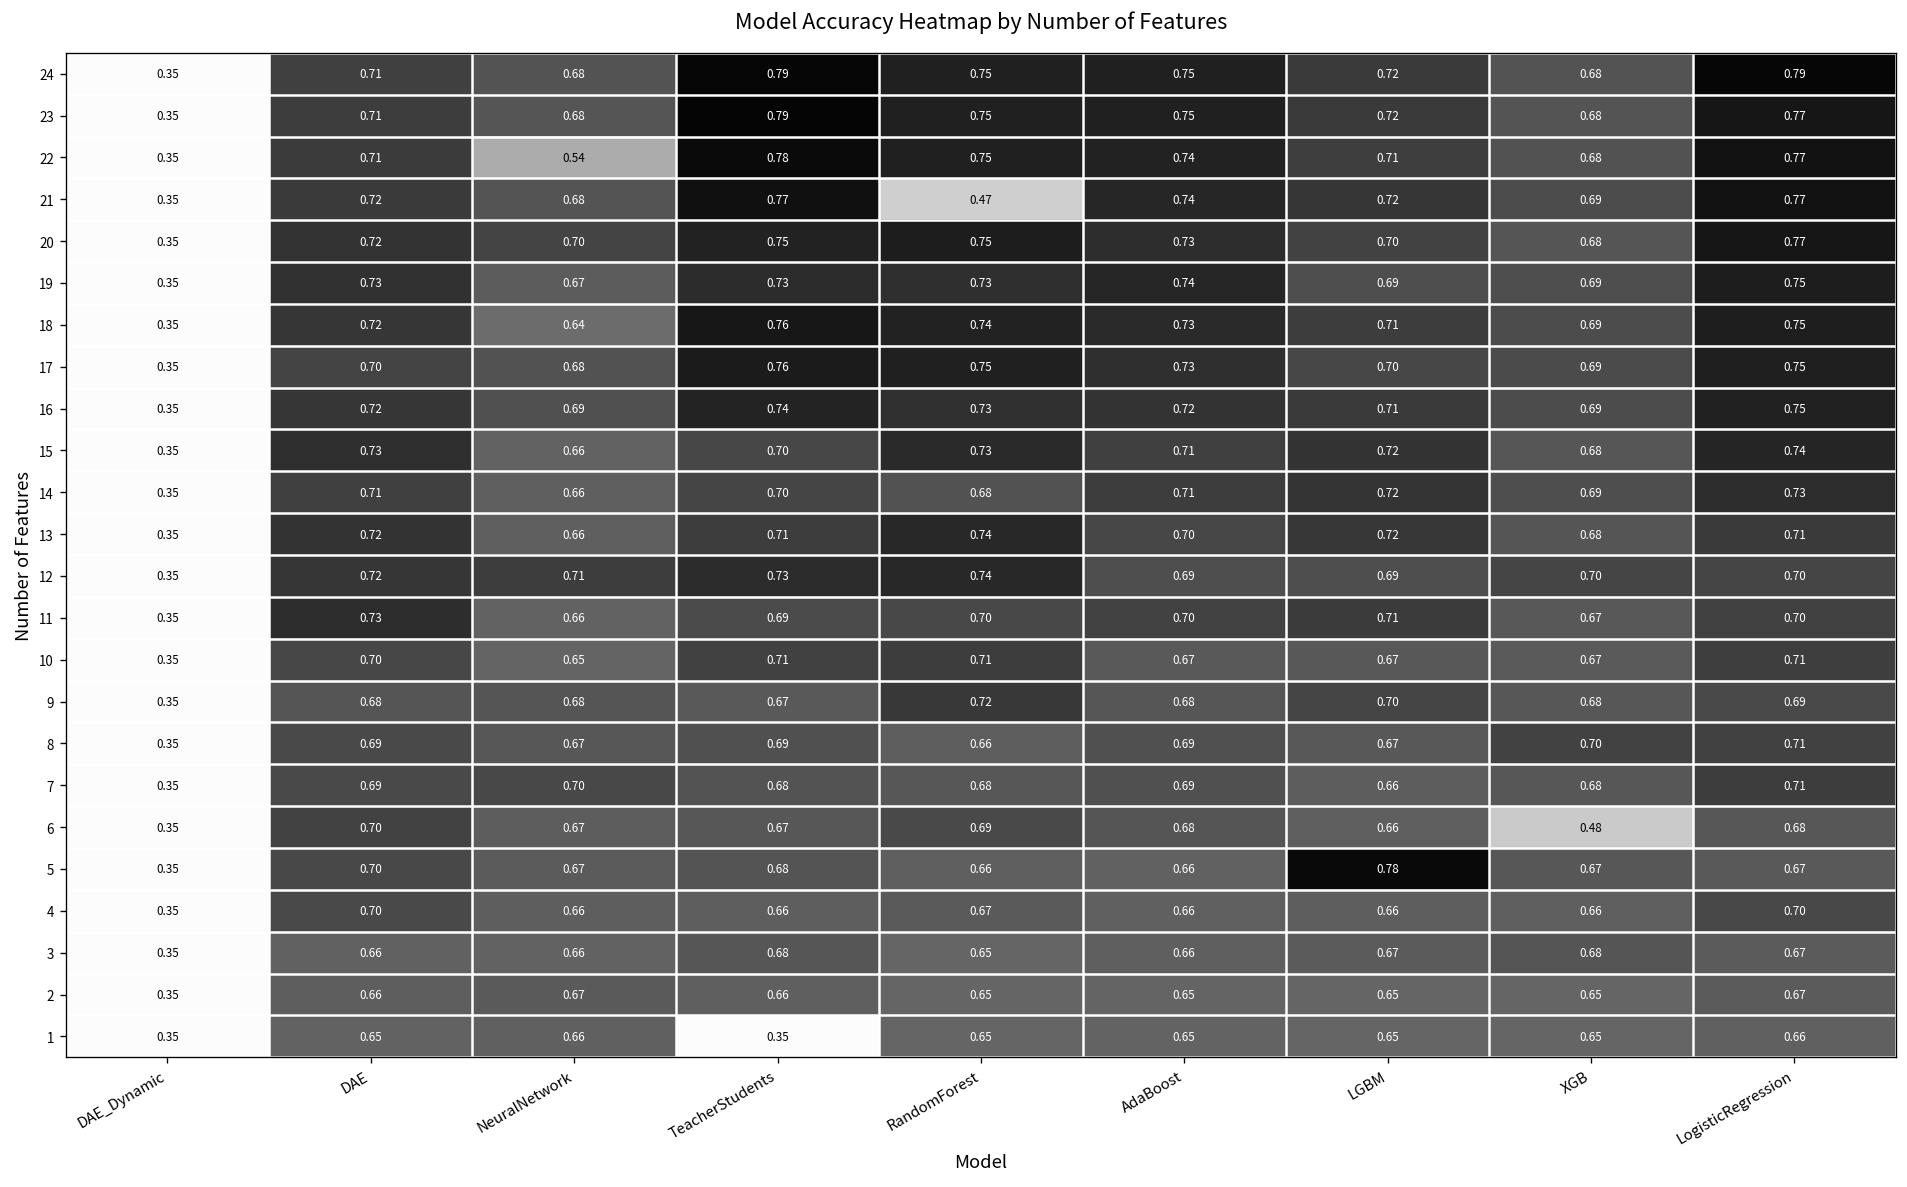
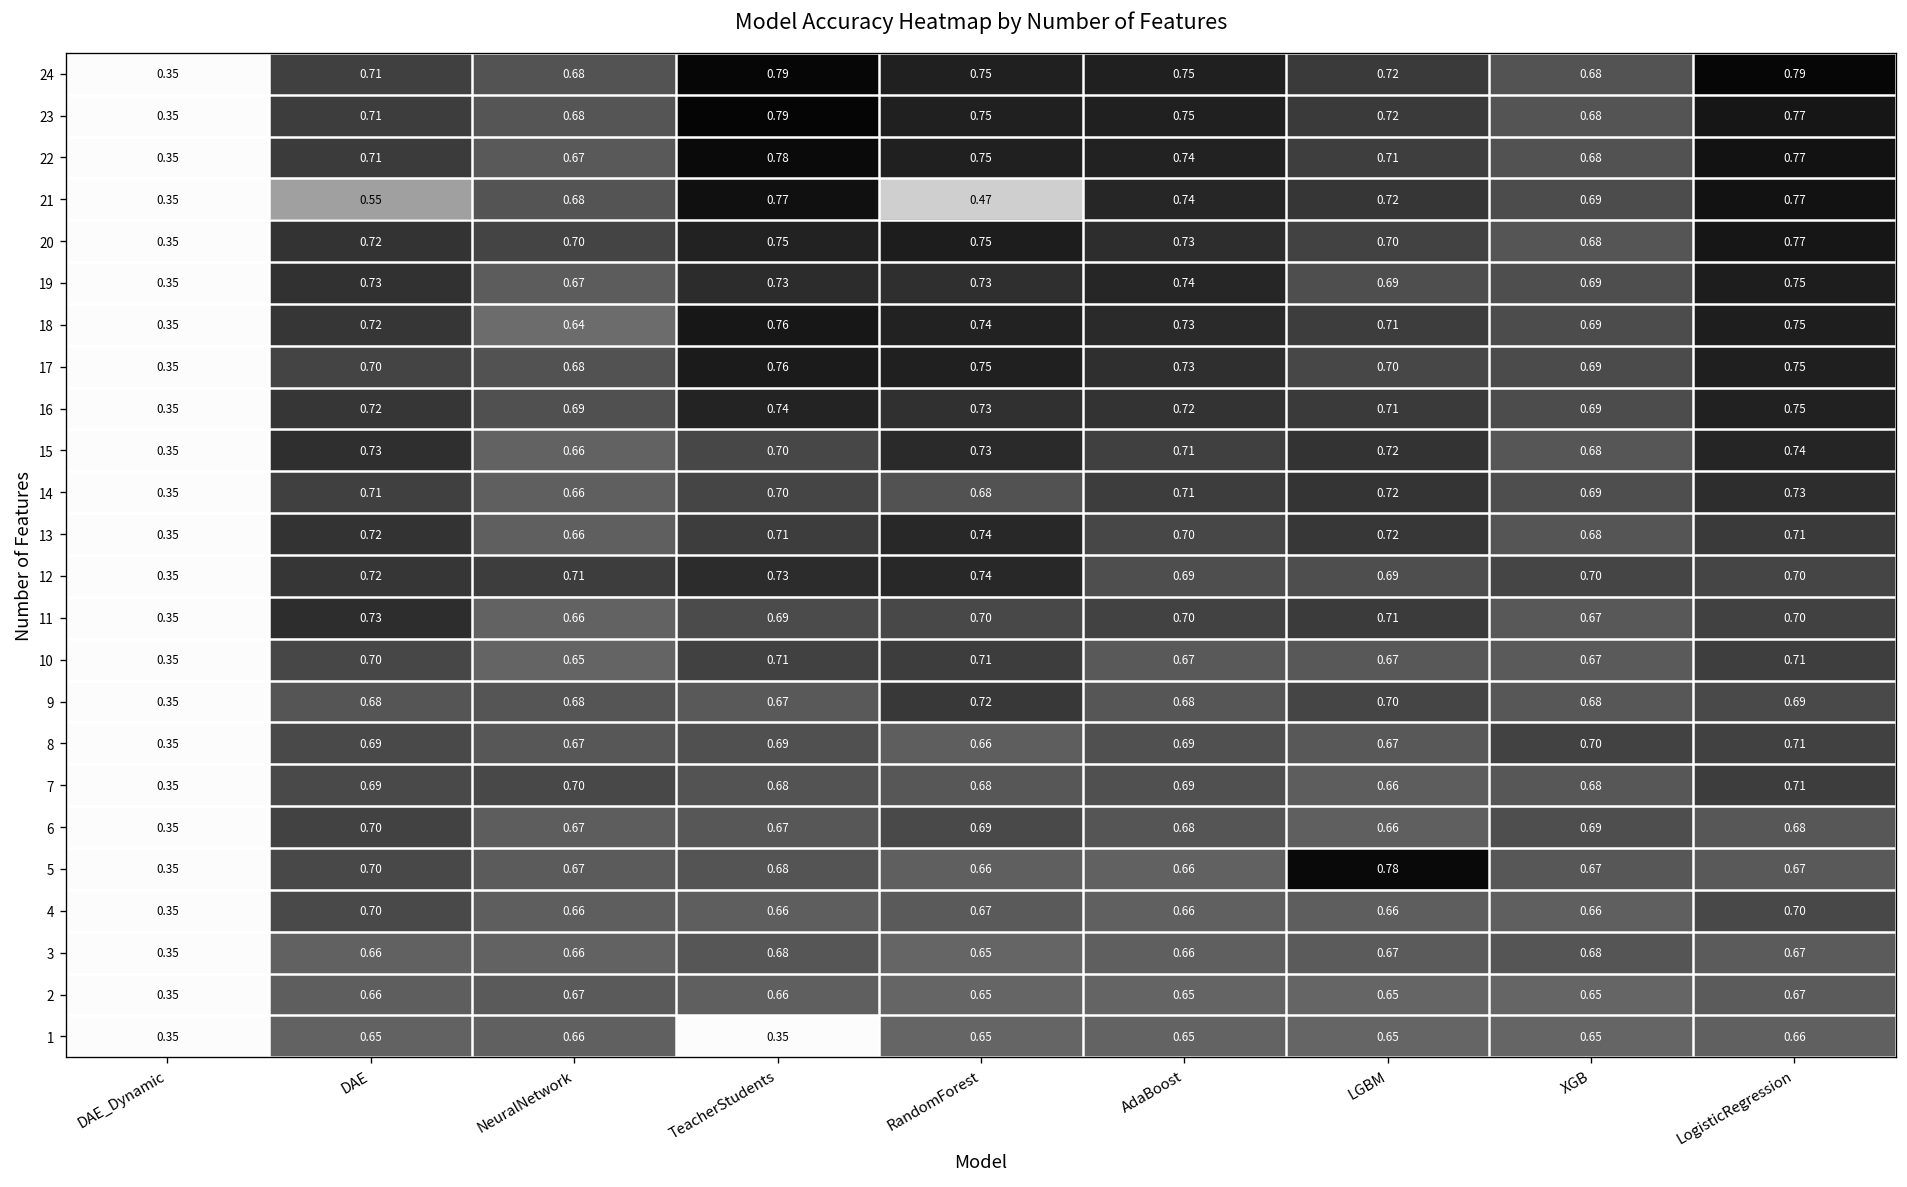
  {
    "22": {
      "DAE_Dynamic": 0.35,
      "DAE": 0.71,
-     "NeuralNetwork": 0.54,
+     "NeuralNetwork": 0.67,
      "TeacherStudents": 0.78,
      "RandomForest": 0.75,
      "AdaBoost": 0.74,
      "LGBM": 0.71,
      "XGB": 0.68,
      "LogisticRegression": 0.77
    },
    "21": {
      "DAE_Dynamic": 0.35,
-     "DAE": 0.72,
+     "DAE": 0.55,
      "NeuralNetwork": 0.68,
      "TeacherStudents": 0.77,
      "RandomForest": 0.47,
      "AdaBoost": 0.74,
      "LGBM": 0.72,
      "XGB": 0.69,
      "LogisticRegression": 0.77
    },
    "6": {
      "DAE_Dynamic": 0.35,
      "DAE": 0.70,
      "NeuralNetwork": 0.67,
      "TeacherStudents": 0.67,
      "RandomForest": 0.69,
      "AdaBoost": 0.68,
      "LGBM": 0.66,
-     "XGB": 0.48,
+     "XGB": 0.69,
      "LogisticRegression": 0.68
    }
  }
